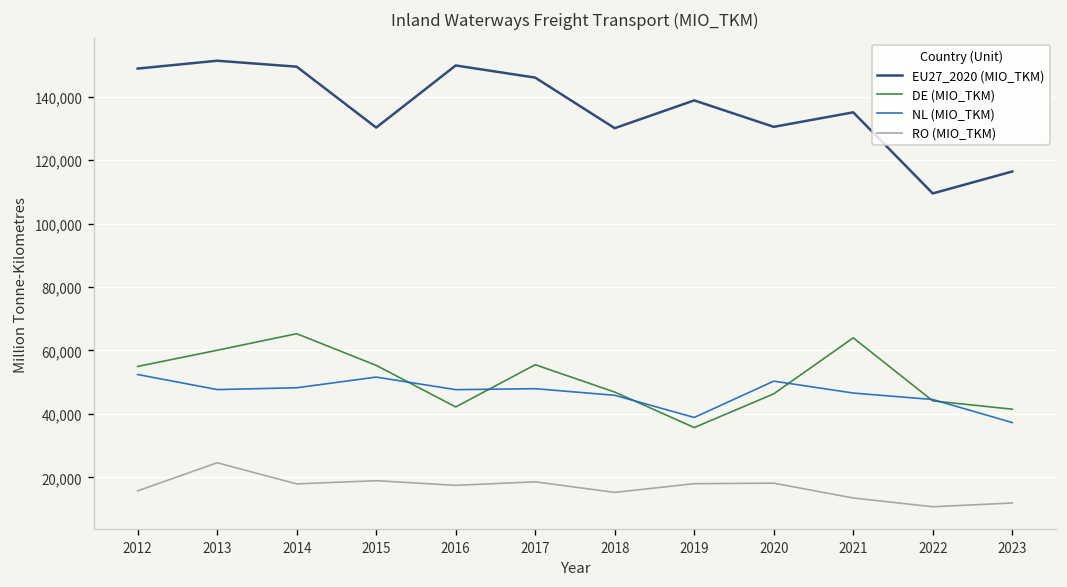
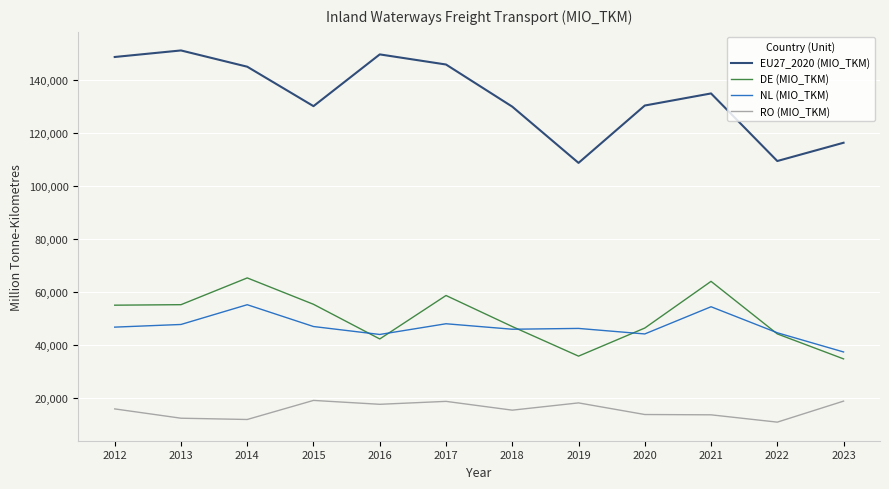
  {
    "EU27_2020 (MIO_TKM)": {
      "2012": "149,000",
      "2013": "151,000",
-     "2014": "149,000",
+     "2014": "145,000",
      "2015": "130,000",
      "2016": "150,000",
      "2017": "146,000",
      "2018": "130,000",
-     "2019": "139,000",
+     "2019": "109,000",
      "2020": "130,000",
      "2021": "135,000",
      "2022": "109,000",
      "2023": "116,000"
    },
    "DE (MIO_TKM)": {
      "2012": "55,000",
-     "2013": "60,000",
+     "2013": "55,000",
      "2014": "65,000",
      "2015": "55,000",
      "2016": "42,000",
-     "2017": "56,000",
+     "2017": "59,000",
      "2018": "47,000",
      "2019": "36,000",
      "2020": "46,000",
      "2021": "64,000",
-     "2023": "42,000"
+     "2023": "35,000"
    },
    "NL (MIO_TKM)": {
-     "2012": "52,000",
+     "2012": "47,000",
      "2013": "48,000",
-     "2014": "48,000",
-     "2015": "52,000",
-     "2016": "48,000",
+     "2014": "55,000",
+     "2015": "47,000",
+     "2016": "44,000",
      "2017": "48,000",
      "2018": "46,000",
-     "2019": "39,000",
-     "2020": "50,000",
-     "2021": "47,000",
+     "2019": "46,000",
+     "2020": "44,000",
+     "2021": "54,000",
      "2023": "37,000"
    },
    "RO (MIO_TKM)": {
      "2012": "16,000",
-     "2013": "25,000",
-     "2014": "18,000",
+     "2013": "12,000",
+     "2014": "12,000",
      "2015": "19,000",
      "2016": "18,000",
      "2017": "19,000",
      "2018": "15,000",
      "2019": "18,000",
-     "2020": "18,000",
+     "2020": "14,000",
      "2021": "14,000",
      "2022": "11,000",
-     "2023": "12,000"
+     "2023": "19,000"
    }
  }
